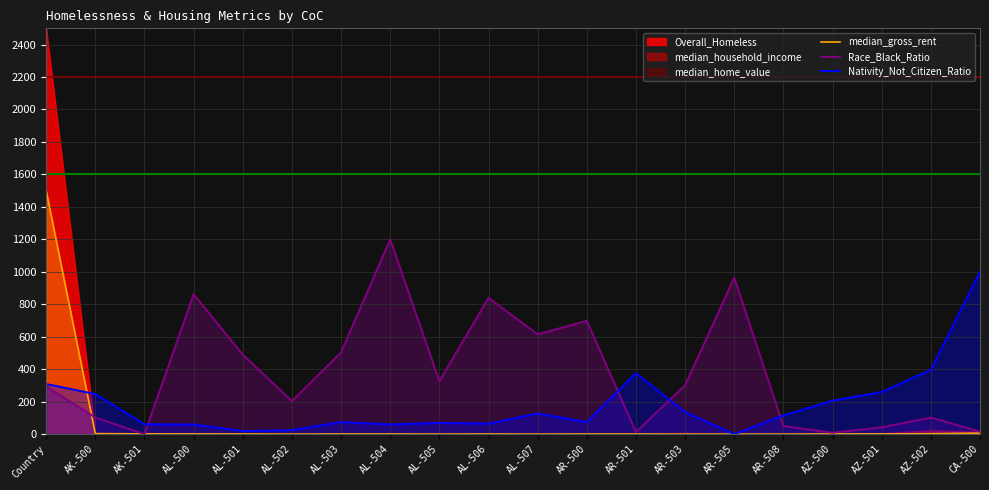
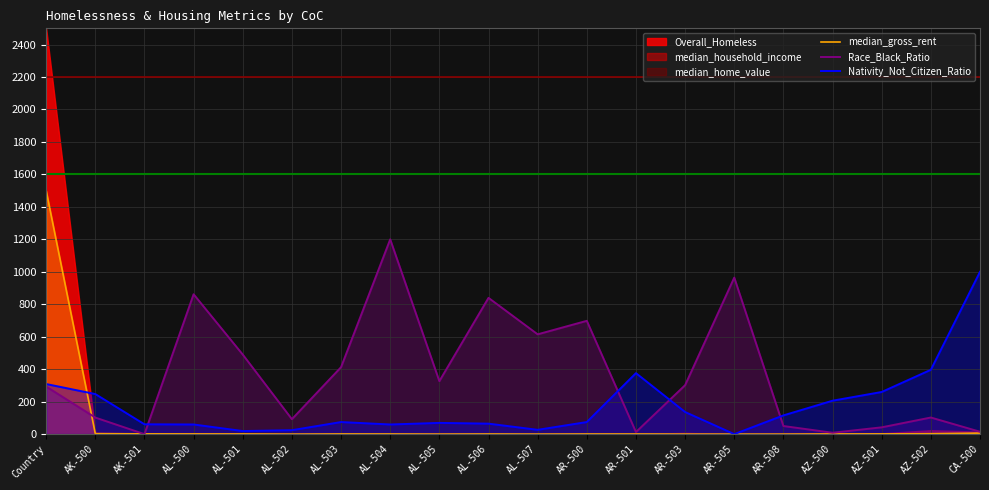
  {
    "median_gross_rent": {
      "Country": 1500
    },
    "Overall_Homeless": {
      "Country": 2500,
      "AZ-502": 20
    },
    "Race_Black_Ratio": {
      "AK-500": 100,
      "AL-500": 860,
      "AL-501": 490,
-     "AL-502": 200,
-     "AL-503": 500,
+     "AL-502": 90,
+     "AL-503": 410,
      "AL-504": 1200,
      "AL-505": 330,
      "AL-506": 840,
      "AL-507": 610,
      "AR-500": 700,
      "AR-503": 300,
      "AR-505": 960,
      "AR-508": 50,
      "AZ-501": 40,
      "AZ-502": 100
    },
    "Nativity_Not_Citizen_Ratio": {
      "AK-500": 250,
      "AK-501": 60,
      "AL-500": 60,
      "AL-501": 20,
      "AL-502": 20,
      "AL-503": 70,
      "AL-504": 60,
      "AL-505": 70,
      "AL-506": 60,
-     "AL-507": 130,
+     "AL-507": 30,
      "AR-500": 70,
      "AR-501": 380,
      "AR-503": 140,
      "AR-508": 120,
      "AZ-500": 210,
      "AZ-501": 260,
      "AZ-502": 400,
      "CA-500": 1000
    }
  }
